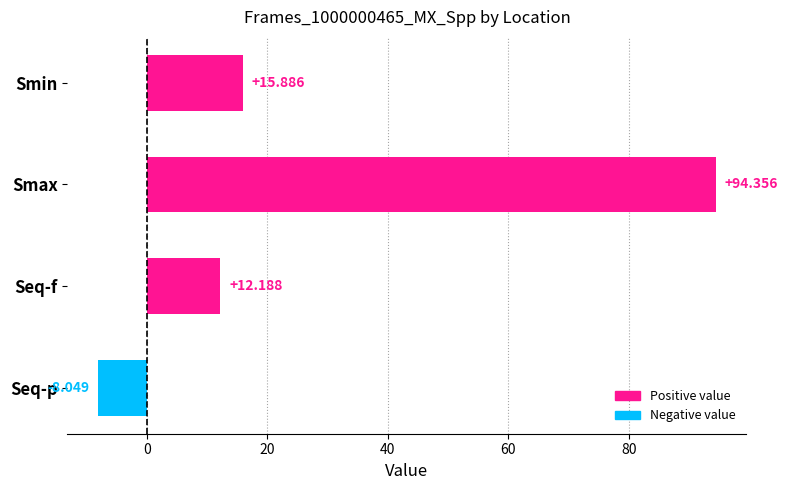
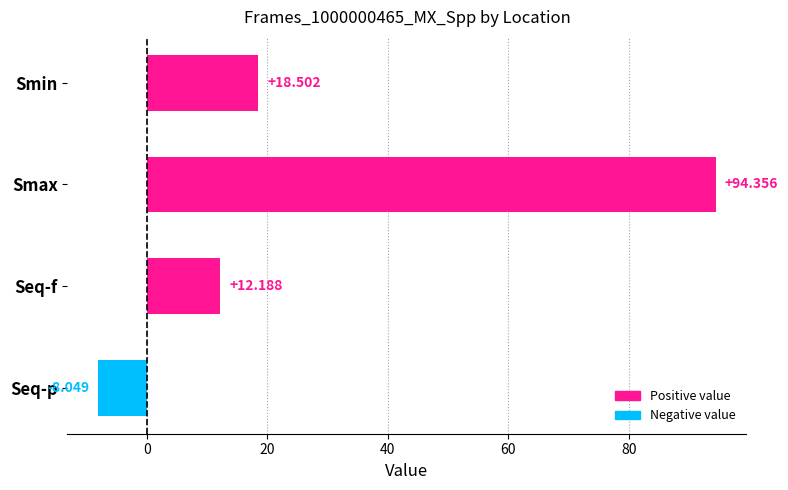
  {
-   "Smin": "+15.886",
+   "Smin": "+18.502",
    "Smax": "+94.356",
    "Seq-f": "+12.188",
    "Seq-p": "-8.049"
  }
